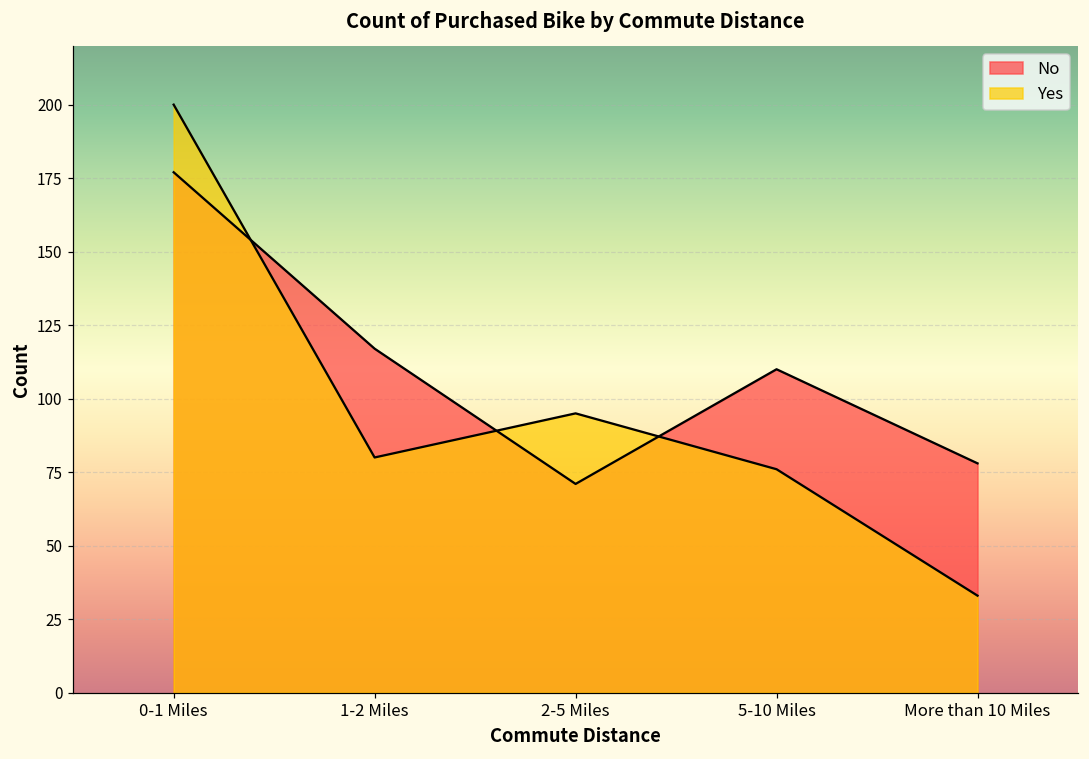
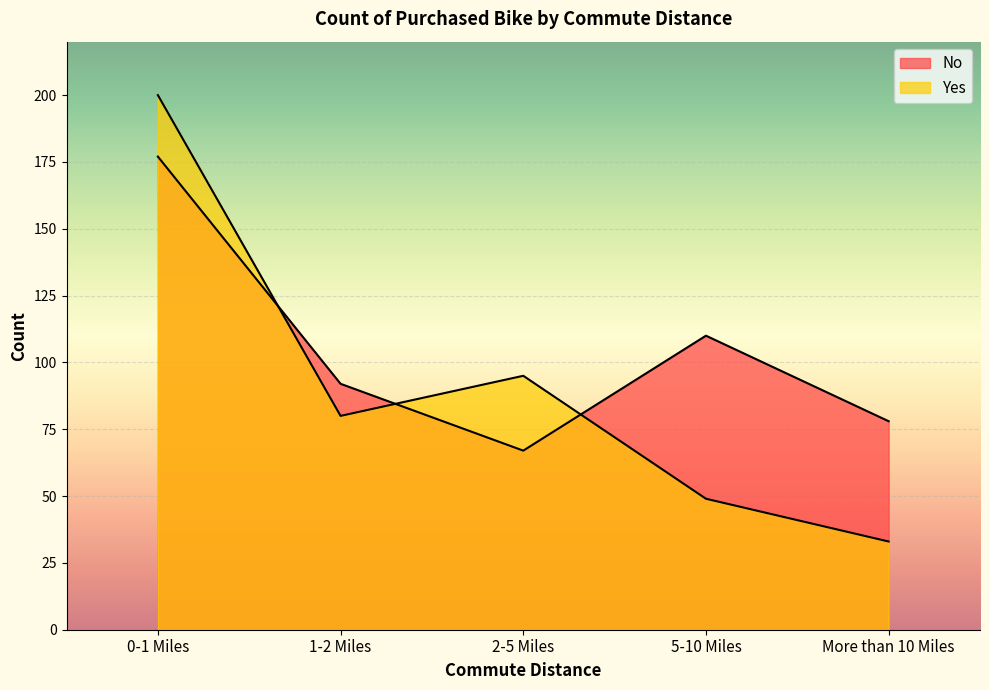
  {
    "No": {
      "0-1 Miles": 177,
-     "1-2 Miles": 117,
-     "2-5 Miles": 71,
+     "1-2 Miles": 92,
+     "2-5 Miles": 67,
      "5-10 Miles": 110,
      "More than 10 Miles": 78
    },
    "Yes": {
      "0-1 Miles": 200,
      "1-2 Miles": 80,
      "2-5 Miles": 95,
-     "5-10 Miles": 76,
+     "5-10 Miles": 49,
      "More than 10 Miles": 33
    }
  }
